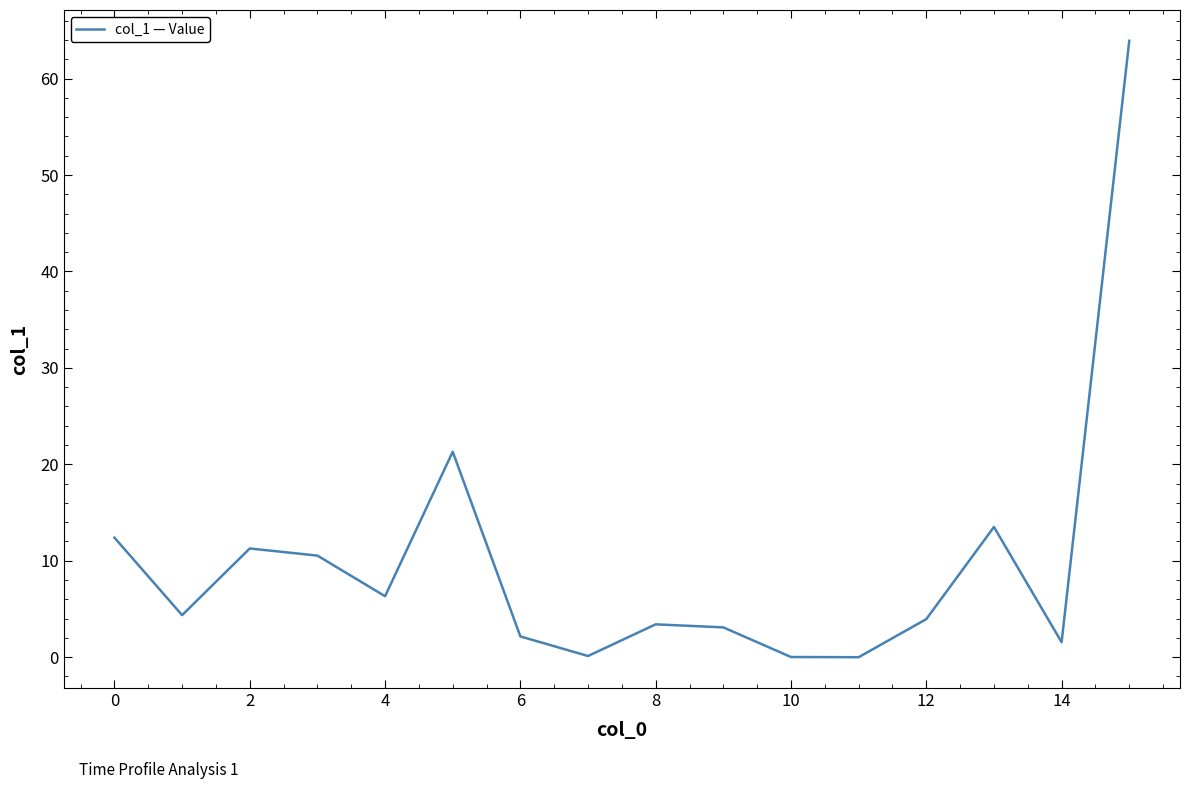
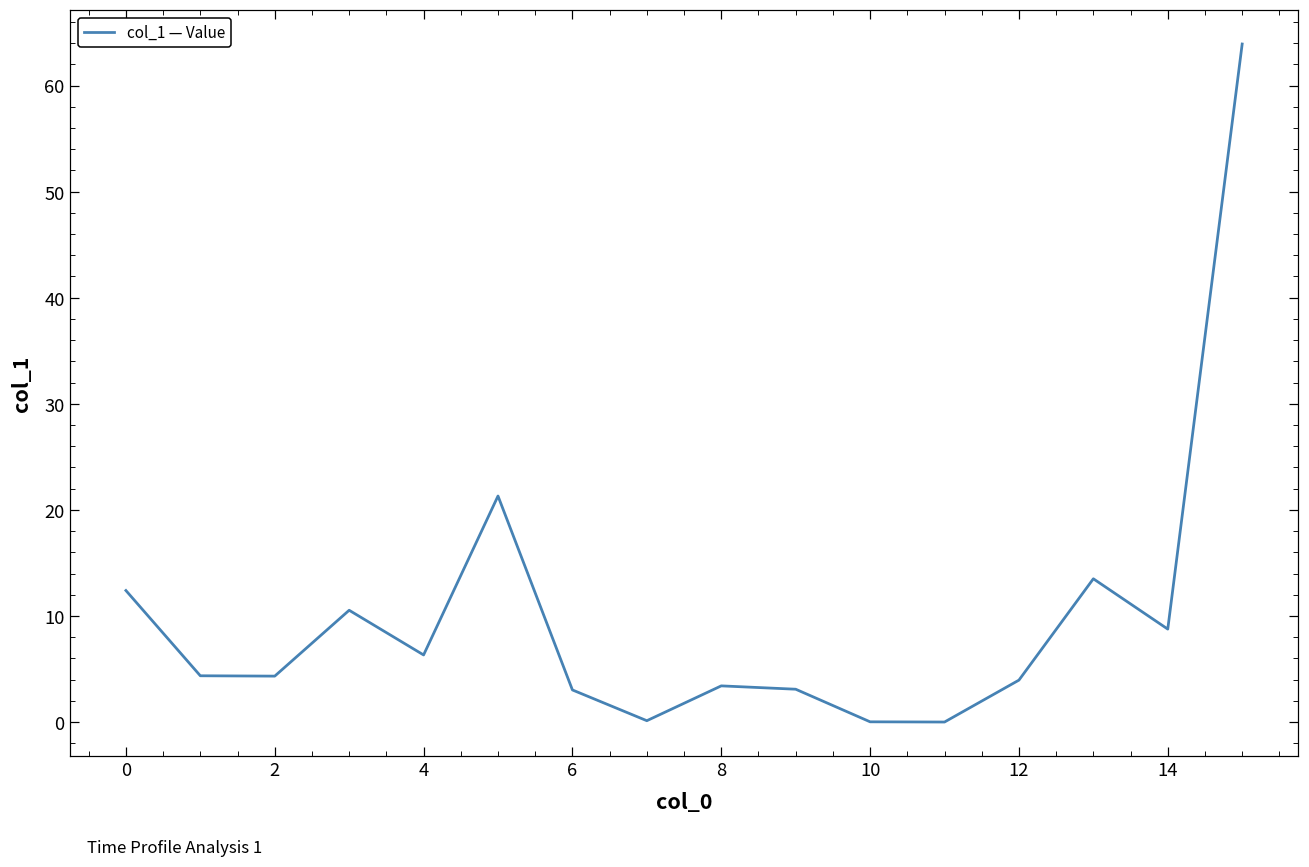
  {
    "0": 12,
-   "2": 11,
+   "2": 4,
    "4": 6,
-   "6": 2,
+   "6": 3,
    "8": 3,
    "10": 0,
    "12": 4,
-   "14": 2
+   "14": 9
  }
